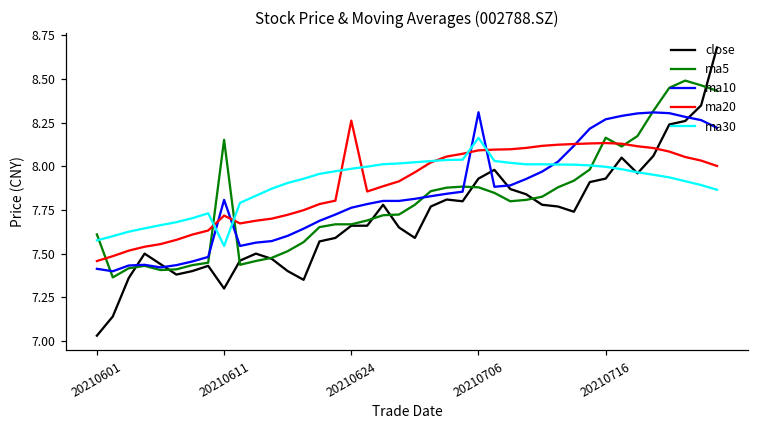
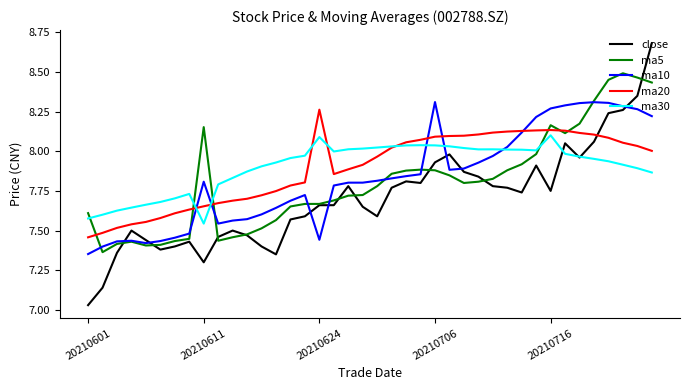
  {
    "close": {
      "20210601": 7.03,
      "20210611": 7.30,
      "20210706": 7.93,
-     "20210716": 7.93
+     "20210716": 7.75
    },
    "ma5": {
      "20210601": 7.61,
      "20210611": 8.15,
      "20210706": 7.88,
      "20210716": 8.16
    },
    "ma10": {
-     "20210601": 7.41,
+     "20210601": 7.35,
      "20210611": 7.81,
-     "20210624": 7.76,
+     "20210624": 7.44,
      "20210706": 8.31,
      "20210716": 8.27
    },
    "ma20": {
      "20210601": 7.46,
-     "20210611": 7.72,
+     "20210611": 7.65,
      "20210624": 8.26,
      "20210706": 8.09,
      "20210716": 8.13
    },
    "ma30": {
      "20210601": 7.58,
      "20210611": 7.54,
-     "20210624": 7.99,
-     "20210706": 8.16,
-     "20210716": 8.00
+     "20210624": 8.09,
+     "20210706": 8.04,
+     "20210716": 8.10
    }
  }
